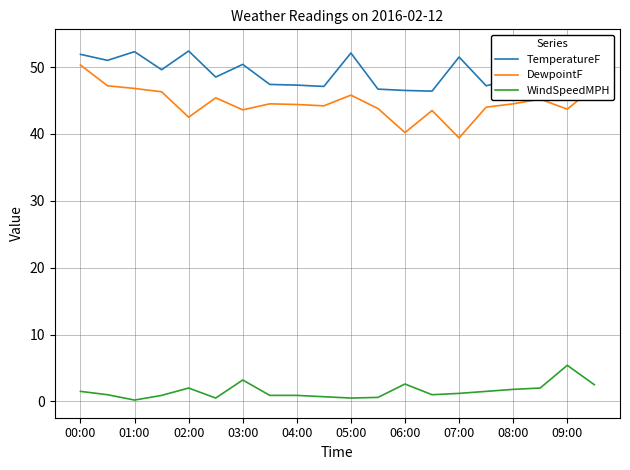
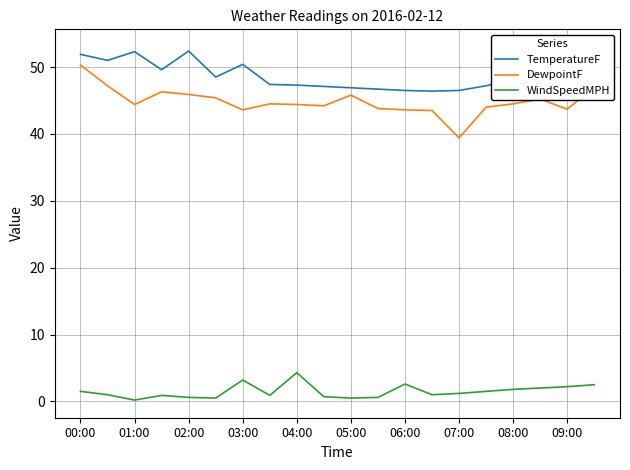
  {
    "TemperatureF": {
      "00:00": 52,
      "01:00": 52,
      "02:00": 52,
      "03:00": 50,
      "04:00": 47,
-     "05:00": 52,
+     "05:00": 47,
      "06:00": 47,
-     "07:00": 52
+     "07:00": 47
    },
    "DewpointF": {
      "00:00": 50,
-     "01:00": 47,
-     "02:00": 43,
+     "01:00": 44,
+     "02:00": 46,
      "03:00": 44,
      "04:00": 44,
      "05:00": 46,
-     "06:00": 40,
+     "06:00": 44,
      "07:00": 39,
      "08:00": 45,
      "09:00": 44
    },
    "WindSpeedMPH": {
      "00:00": 2,
      "01:00": 0,
-     "02:00": 2,
+     "02:00": 1,
      "03:00": 3,
-     "04:00": 1,
+     "04:00": 4,
      "05:00": 1,
      "06:00": 3,
      "07:00": 1,
      "08:00": 2,
-     "09:00": 5
+     "09:00": 2
    }
  }
